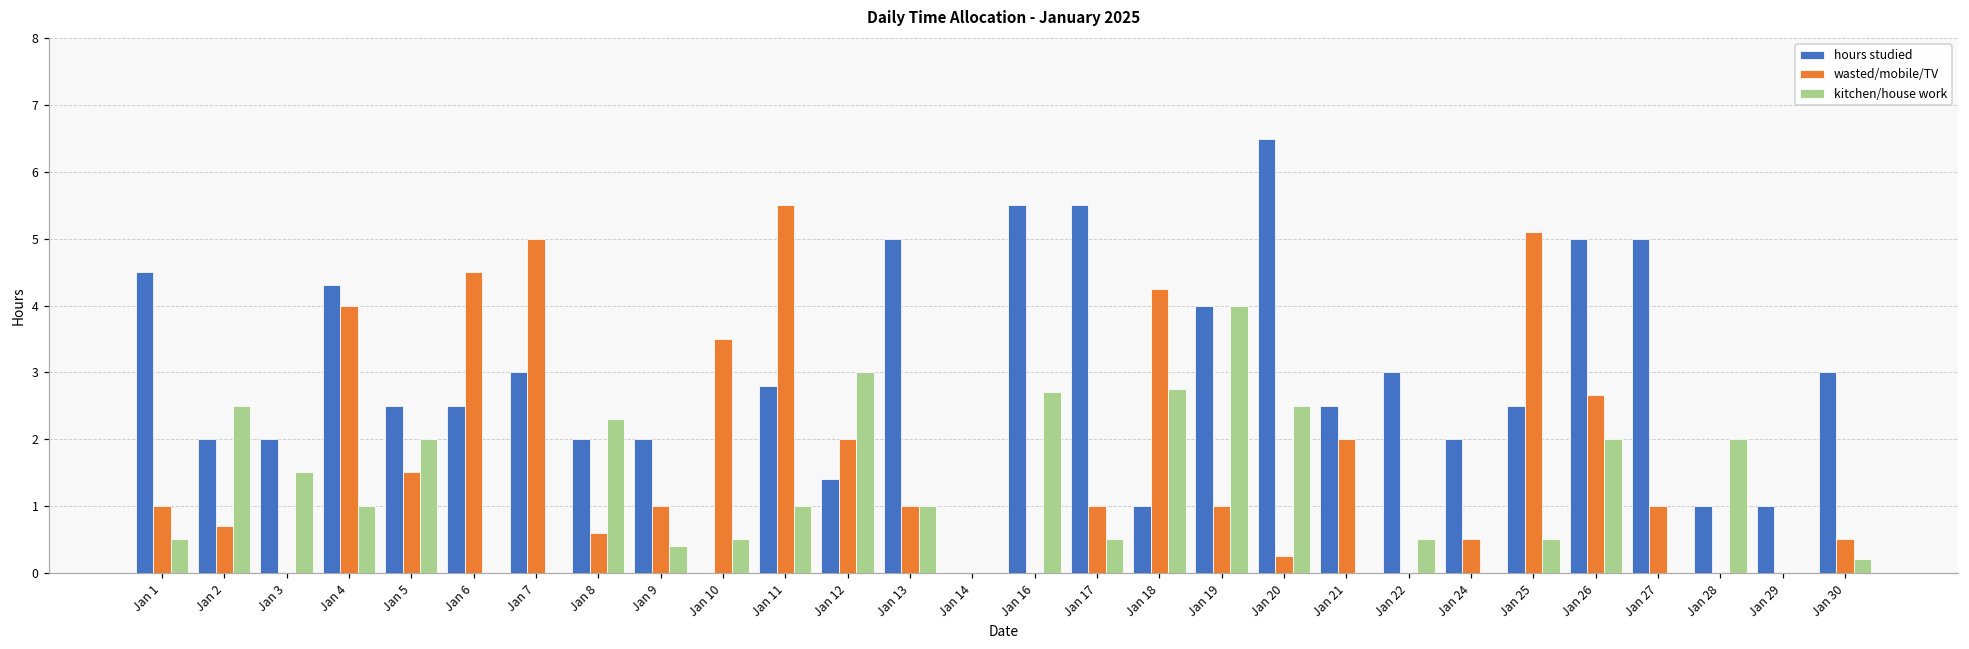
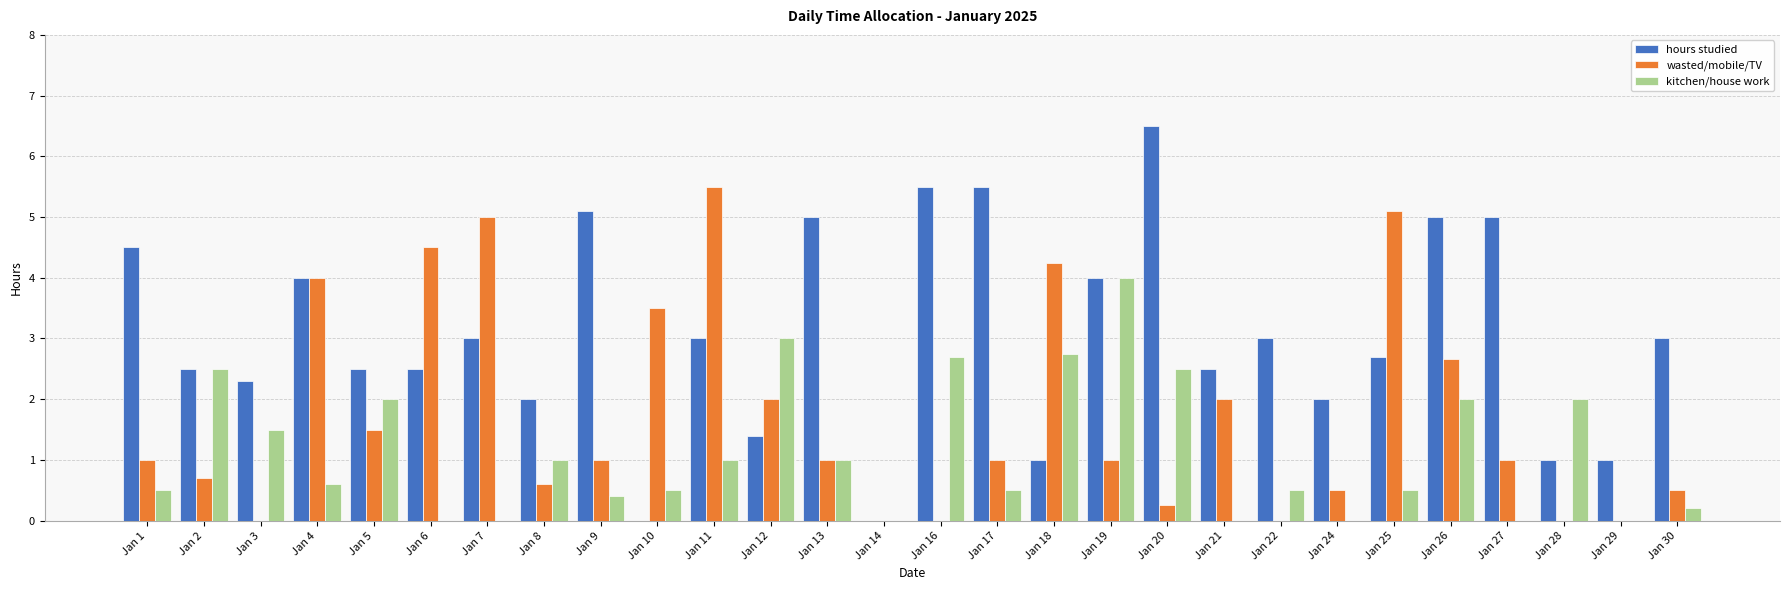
  {
    "hours studied": {
      "Jan 1": 4.5,
-     "Jan 2": 2.0,
-     "Jan 3": 2.0,
-     "Jan 4": 4.3,
+     "Jan 2": 2.5,
+     "Jan 3": 2.3,
+     "Jan 4": 4.0,
      "Jan 5": 2.5,
      "Jan 6": 2.5,
      "Jan 7": 3.0,
      "Jan 8": 2.0,
-     "Jan 9": 2.0,
+     "Jan 9": 5.1,
      "Jan 10": 0.0,
-     "Jan 11": 2.8,
+     "Jan 11": 3.0,
      "Jan 12": 1.4,
      "Jan 13": 5.0,
      "Jan 14": 0.0,
      "Jan 16": 5.5,
      "Jan 17": 5.5,
      "Jan 18": 1.0,
      "Jan 19": 4.0,
      "Jan 20": 6.5,
      "Jan 21": 2.5,
      "Jan 22": 3.0,
      "Jan 24": 2.0,
-     "Jan 25": 2.5,
+     "Jan 25": 2.7,
      "Jan 26": 5.0,
      "Jan 27": 5.0,
      "Jan 28": 1.0,
      "Jan 29": 1.0,
      "Jan 30": 3.0
    },
    "wasted/mobile/TV": {
      "Jan 1": 1.0,
      "Jan 2": 0.7,
      "Jan 3": 0.0,
      "Jan 4": 4.0,
      "Jan 5": 1.5,
      "Jan 6": 4.5,
      "Jan 7": 5.0,
      "Jan 8": 0.6,
      "Jan 9": 1.0,
      "Jan 10": 3.5,
      "Jan 11": 5.5,
      "Jan 12": 2.0,
      "Jan 13": 1.0,
      "Jan 14": 0.0,
      "Jan 16": 0.0,
      "Jan 17": 1.0,
      "Jan 18": 4.3,
      "Jan 19": 1.0,
      "Jan 20": 0.3,
      "Jan 21": 2.0,
      "Jan 22": 0.0,
      "Jan 24": 0.5,
      "Jan 25": 5.1,
      "Jan 26": 2.7,
      "Jan 27": 1.0,
      "Jan 28": 0.0,
      "Jan 29": 0.0,
      "Jan 30": 0.5
    },
    "kitchen/house work": {
      "Jan 1": 0.5,
      "Jan 2": 2.5,
      "Jan 3": 1.5,
-     "Jan 4": 1.0,
+     "Jan 4": 0.6,
      "Jan 5": 2.0,
      "Jan 6": 0.0,
      "Jan 7": 0.0,
-     "Jan 8": 2.3,
+     "Jan 8": 1.0,
      "Jan 9": 0.4,
      "Jan 10": 0.5,
      "Jan 11": 1.0,
      "Jan 12": 3.0,
      "Jan 13": 1.0,
      "Jan 14": 0.0,
      "Jan 16": 2.7,
      "Jan 17": 0.5,
      "Jan 18": 2.8,
      "Jan 19": 4.0,
      "Jan 20": 2.5,
      "Jan 21": 0.0,
      "Jan 22": 0.5,
      "Jan 24": 0.0,
      "Jan 25": 0.5,
      "Jan 26": 2.0,
      "Jan 27": 0.0,
      "Jan 28": 2.0,
      "Jan 29": 0.0,
      "Jan 30": 0.2
    }
  }
